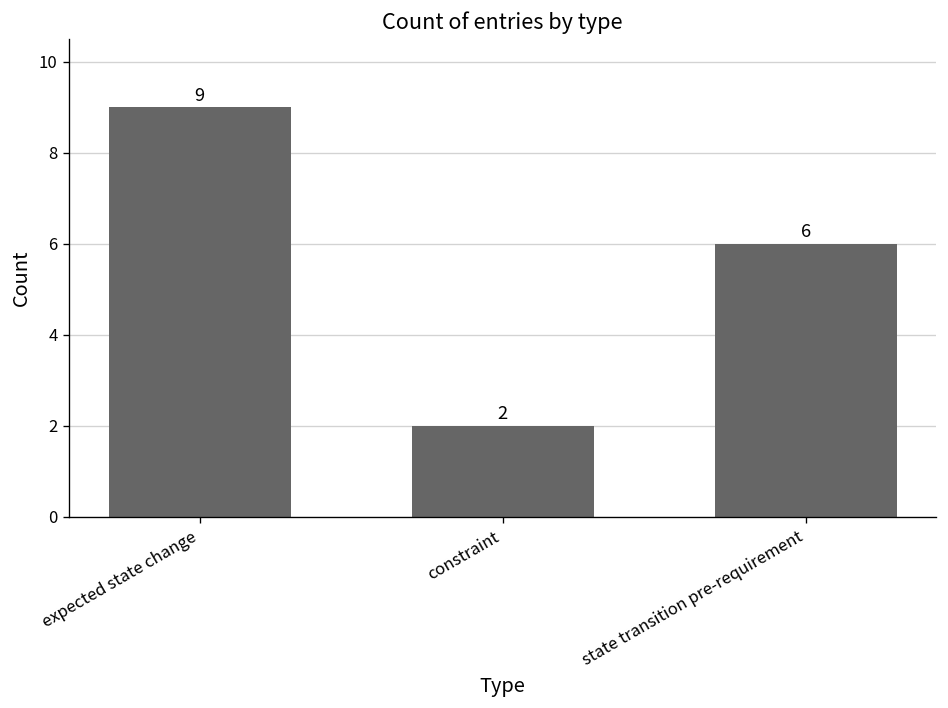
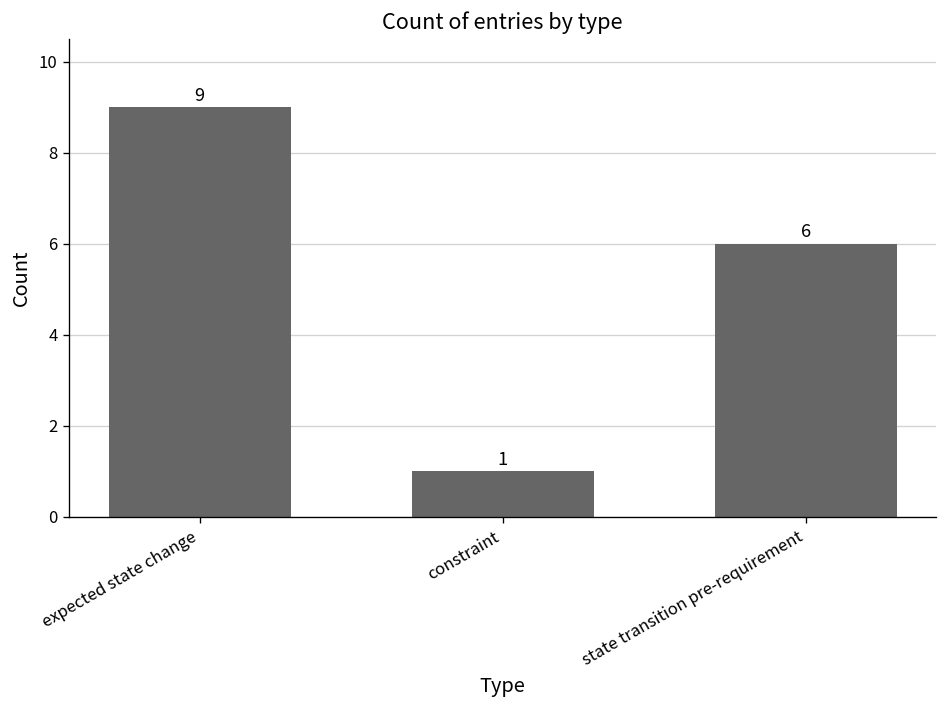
  {
    "expected state change": 9,
-   "constraint": 2,
+   "constraint": 1,
    "state transition pre-requirement": 6
  }
